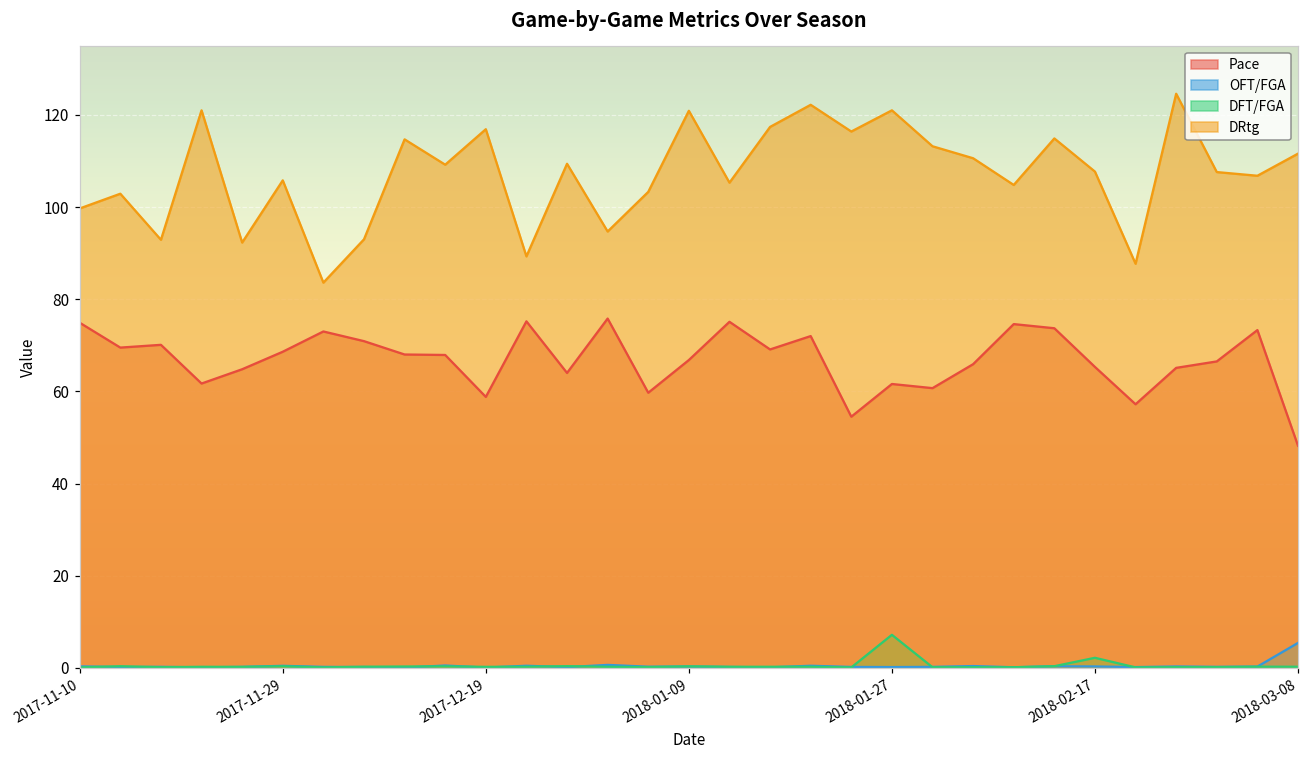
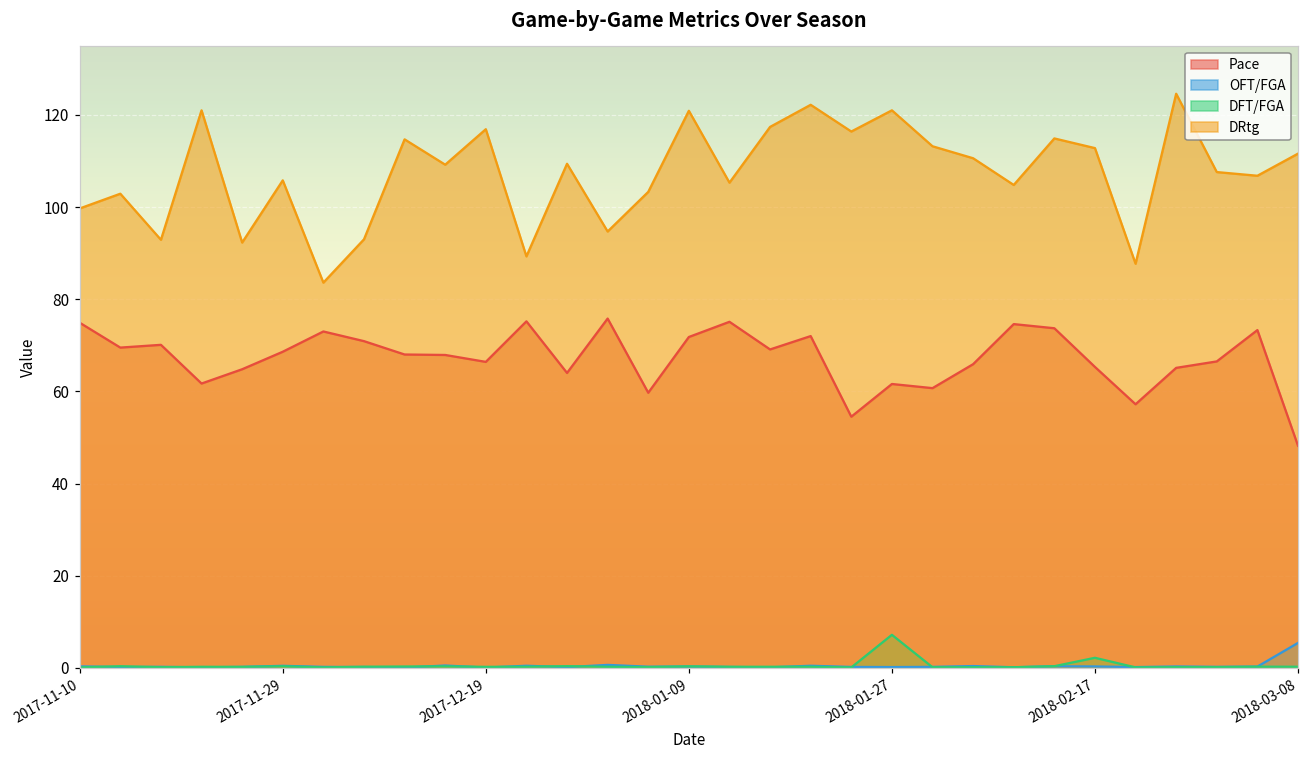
  {
    "Pace": {
      "2017-11-10": 75,
      "2017-11-29": 69,
-     "2017-12-19": 59,
-     "2018-01-09": 67,
+     "2017-12-19": 66,
+     "2018-01-09": 72,
      "2018-01-27": 62,
      "2018-02-17": 65,
      "2018-03-08": 48
    },
    "OFT/FGA": {
      "2018-01-27": 0,
      "2018-02-17": 0,
      "2018-03-08": 5
    },
    "DFT/FGA": {
      "2018-01-27": 7,
      "2018-02-17": 2,
      "2018-03-08": 0
    },
    "DRtg": {
      "2017-11-10": 100,
      "2017-11-29": 106,
      "2017-12-19": 117,
      "2018-01-09": 121,
      "2018-01-27": 121,
-     "2018-02-17": 108,
+     "2018-02-17": 113,
      "2018-03-08": 112
    }
  }
